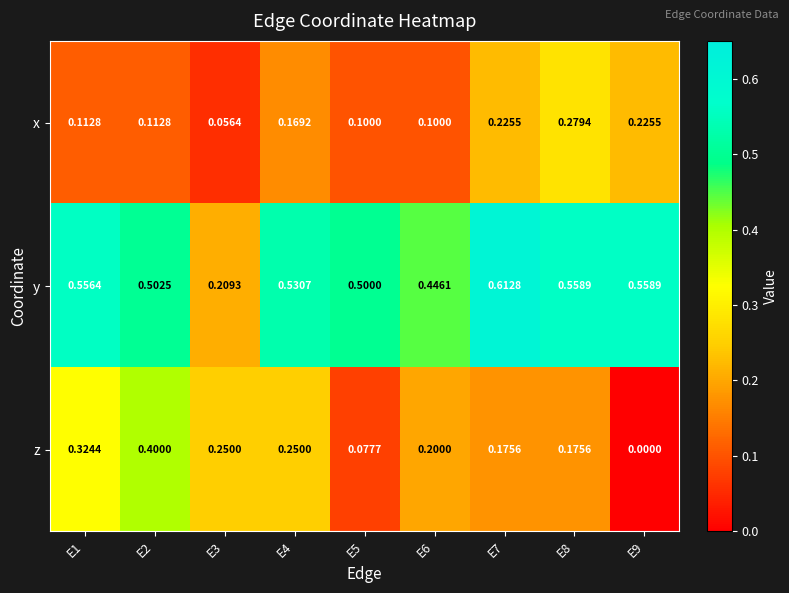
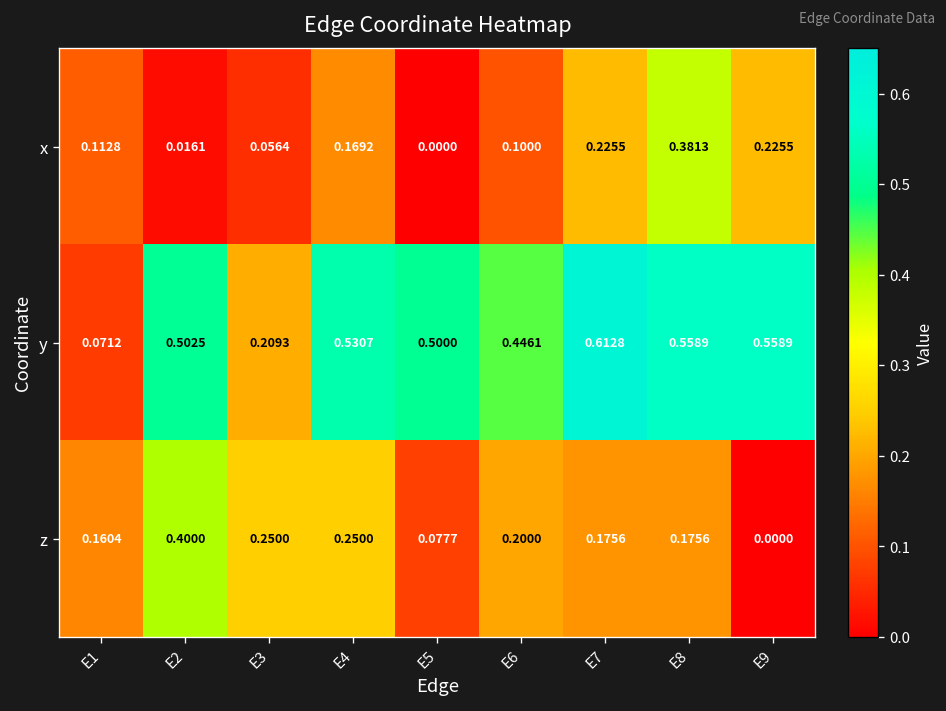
  {
    "x": {
      "E1": 0.1128,
-     "E2": 0.1128,
+     "E2": 0.0161,
      "E3": 0.0564,
      "E4": 0.1692,
-     "E5": 0.1000,
+     "E5": 0.0000,
      "E6": 0.1000,
      "E7": 0.2255,
-     "E8": 0.2794,
+     "E8": 0.3813,
      "E9": 0.2255
    },
    "y": {
-     "E1": 0.5564,
+     "E1": 0.0712,
      "E2": 0.5025,
      "E3": 0.2093,
      "E4": 0.5307,
      "E5": 0.5000,
      "E6": 0.4461,
      "E7": 0.6128,
      "E8": 0.5589,
      "E9": 0.5589
    },
    "z": {
-     "E1": 0.3244,
+     "E1": 0.1604,
      "E2": 0.4000,
      "E3": 0.2500,
      "E4": 0.2500,
      "E5": 0.0777,
      "E6": 0.2000,
      "E7": 0.1756,
      "E8": 0.1756,
      "E9": 0.0000
    }
  }
